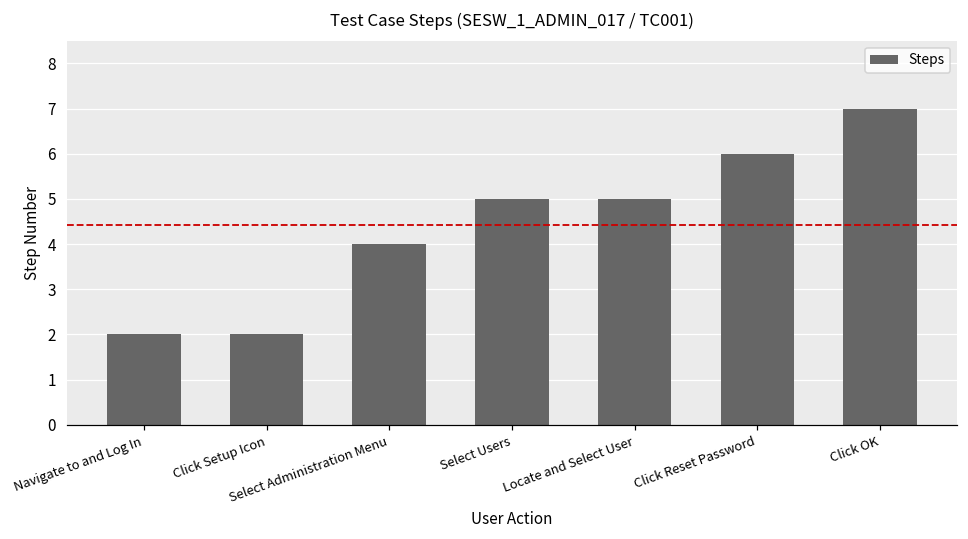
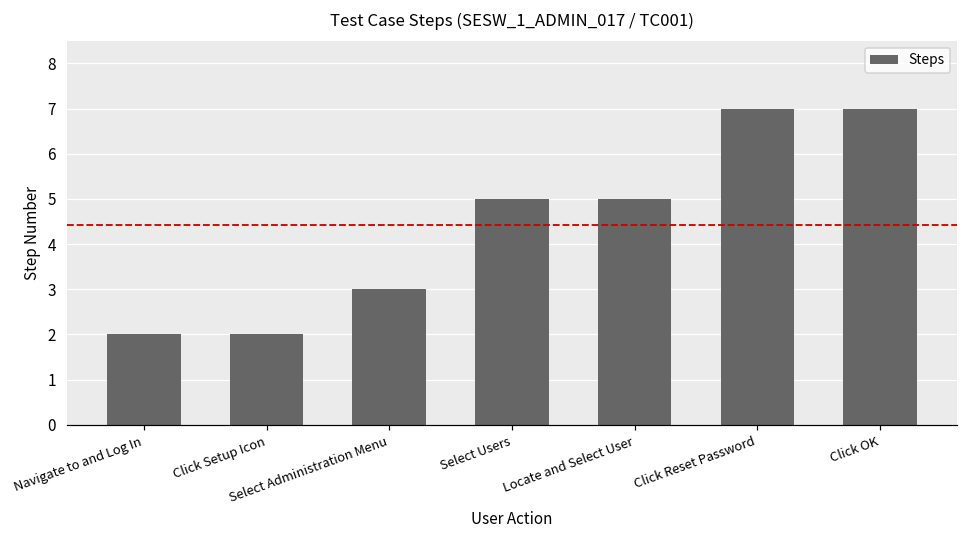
  {
    "Navigate to and Log In": 2,
    "Click Setup Icon": 2,
-   "Select Administration Menu": 4,
+   "Select Administration Menu": 3,
    "Select Users": 5,
    "Locate and Select User": 5,
-   "Click Reset Password": 6,
+   "Click Reset Password": 7,
    "Click OK": 7
  }
